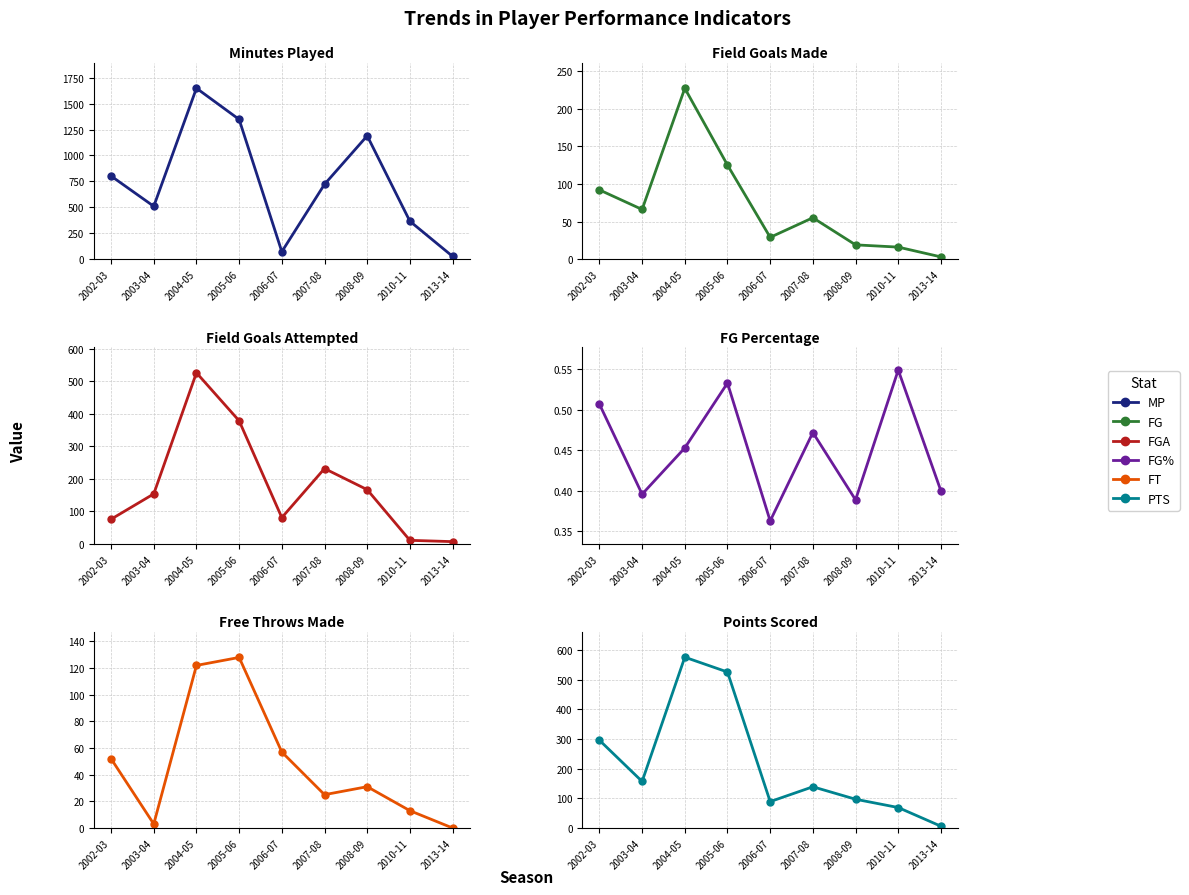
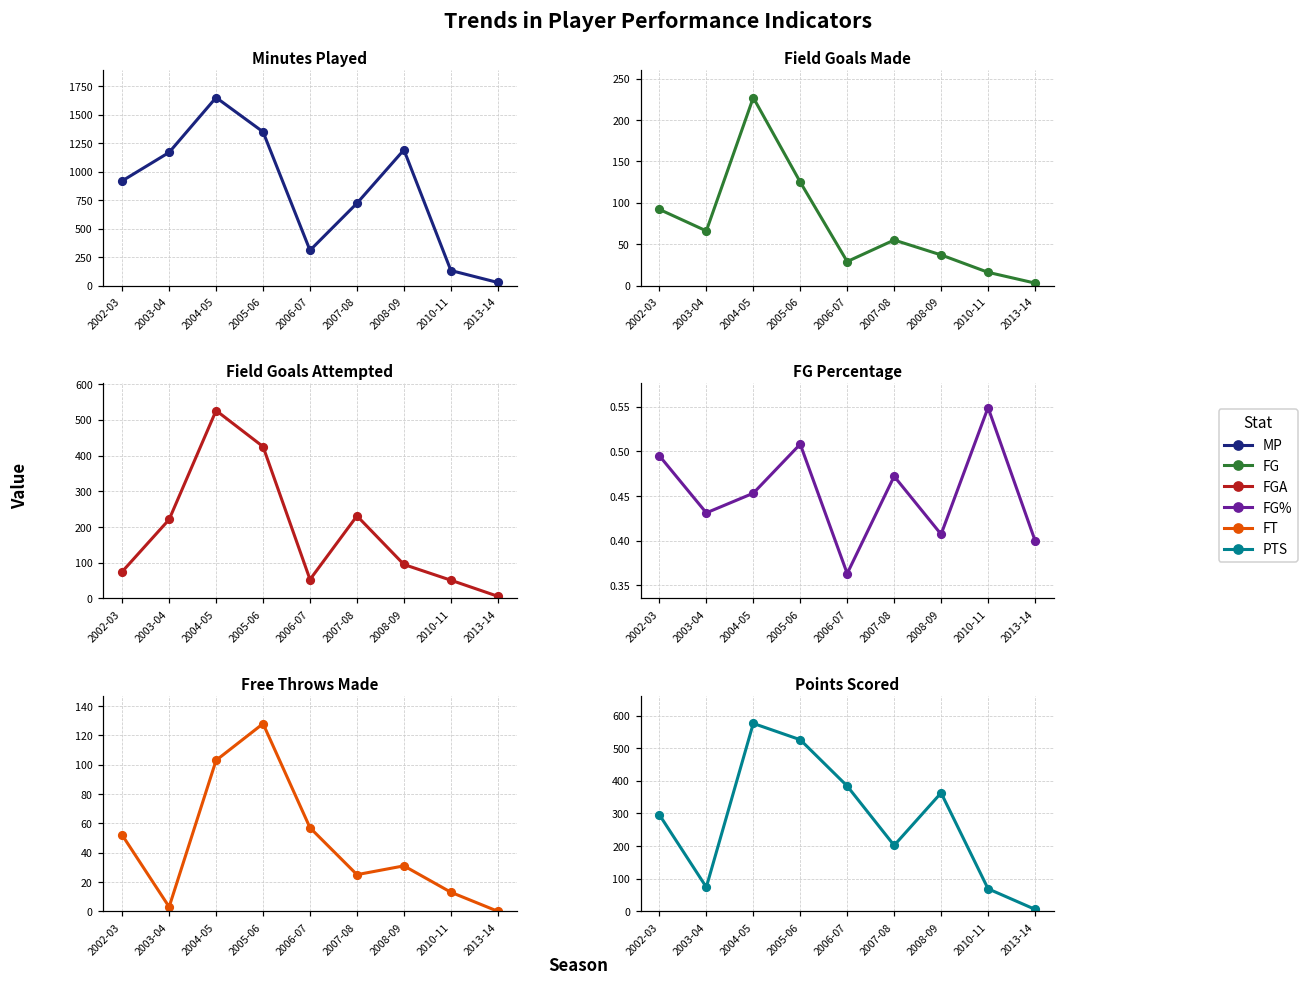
  {
    "Minutes Played": {
-     "2002-03": 800,
-     "2003-04": 510,
+     "2002-03": 920,
+     "2003-04": 1170,
      "2004-05": 1650,
      "2005-06": 1350,
-     "2006-07": 70,
+     "2006-07": 310,
      "2007-08": 720,
      "2008-09": 1190,
-     "2010-11": 370,
+     "2010-11": 130,
      "2013-14": 30
    },
    "Field Goals Made": {
      "2002-03": 90,
      "2003-04": 70,
      "2004-05": 230,
      "2005-06": 130,
      "2006-07": 30,
      "2007-08": 60,
-     "2008-09": 20,
+     "2008-09": 40,
      "2010-11": 20,
      "2013-14": 0
    },
    "Field Goals Attempted": {
      "2002-03": 80,
-     "2003-04": 150,
+     "2003-04": 220,
      "2004-05": 530,
-     "2005-06": 380,
-     "2006-07": 80,
+     "2005-06": 430,
+     "2006-07": 50,
      "2007-08": 230,
-     "2008-09": 170,
-     "2010-11": 10,
+     "2008-09": 100,
+     "2010-11": 50,
      "2013-14": 10
    },
    "FG Percentage": {
-     "2002-03": 0.51,
-     "2003-04": 0.40,
+     "2002-03": 0.50,
+     "2003-04": 0.43,
      "2004-05": 0.45,
-     "2005-06": 0.53,
+     "2005-06": 0.51,
      "2006-07": 0.36,
      "2007-08": 0.47,
-     "2008-09": 0.39,
+     "2008-09": 0.41,
      "2010-11": 0.55,
      "2013-14": 0.40
    },
    "Free Throws Made": {
      "2002-03": 52,
      "2003-04": 3,
-     "2004-05": 122,
+     "2004-05": 103,
      "2005-06": 128,
      "2006-07": 57,
      "2007-08": 25,
      "2008-09": 31,
      "2010-11": 13,
      "2013-14": 0
    },
    "Points Scored": {
      "2002-03": 300,
-     "2003-04": 160,
+     "2003-04": 70,
      "2004-05": 580,
      "2005-06": 530,
-     "2006-07": 90,
-     "2007-08": 140,
-     "2008-09": 100,
+     "2006-07": 380,
+     "2007-08": 200,
+     "2008-09": 360,
      "2010-11": 70,
      "2013-14": 10
    }
  }
